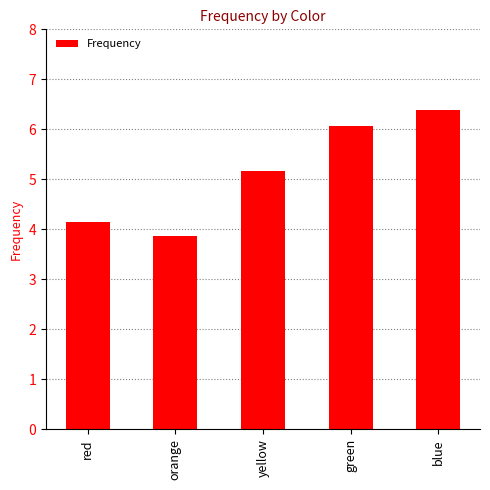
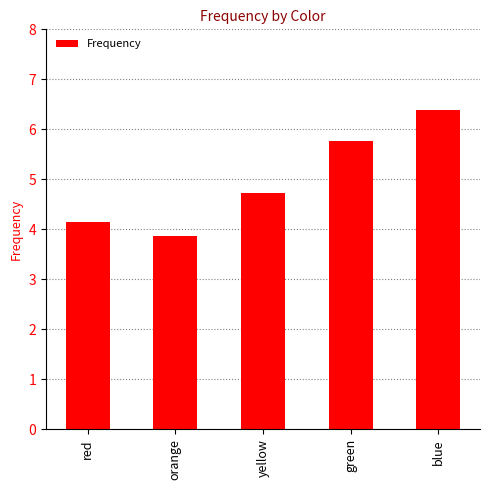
  {
    "red": 4.1,
    "orange": 3.9,
-   "yellow": 5.2,
-   "green": 6.1,
+   "yellow": 4.7,
+   "green": 5.8,
    "blue": 6.4
  }
